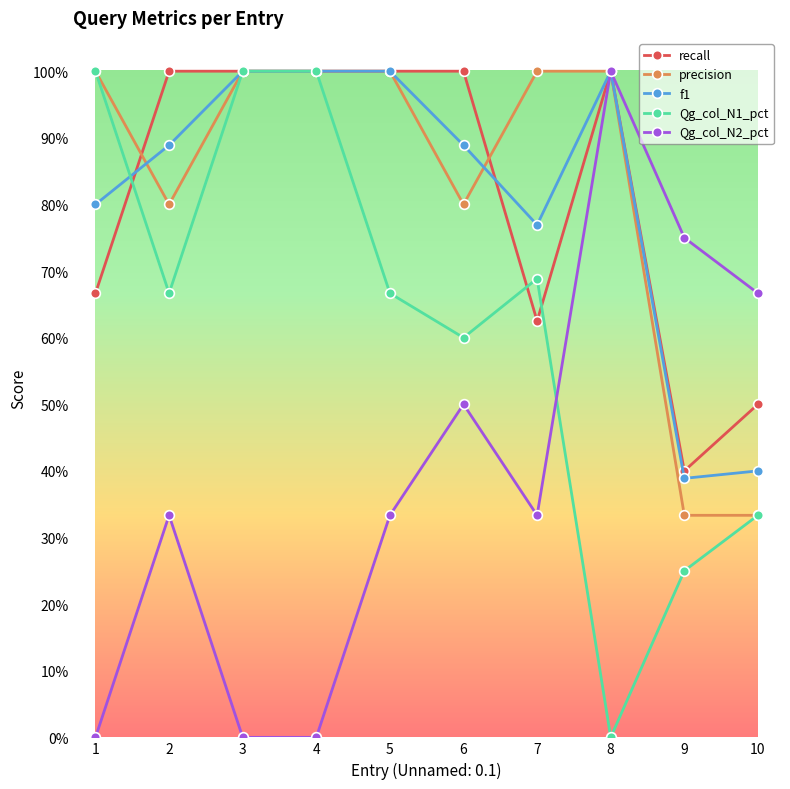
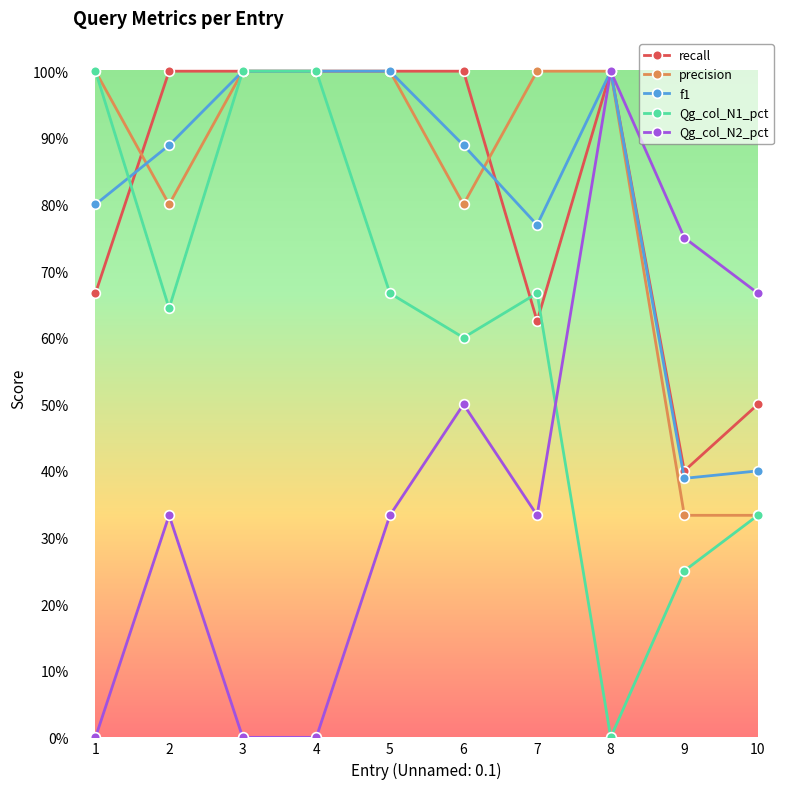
  {
    "f1": {
      "1": "80%",
      "2": "89%",
      "6": "89%",
      "7": "77%",
      "9": "39%",
      "10": "40%"
    },
    "Qg_col_N1_pct": {
-     "2": "67%",
+     "2": "64%",
      "5": "67%",
      "6": "60%",
-     "7": "69%",
+     "7": "67%",
      "8": "0%",
      "9": "25%"
    },
    "Qg_col_N2_pct": {
      "1": "0%",
      "2": "33%",
      "3": "0%",
      "4": "0%",
      "5": "33%",
      "6": "50%",
      "7": "33%",
      "9": "75%",
      "10": "67%"
    }
  }
